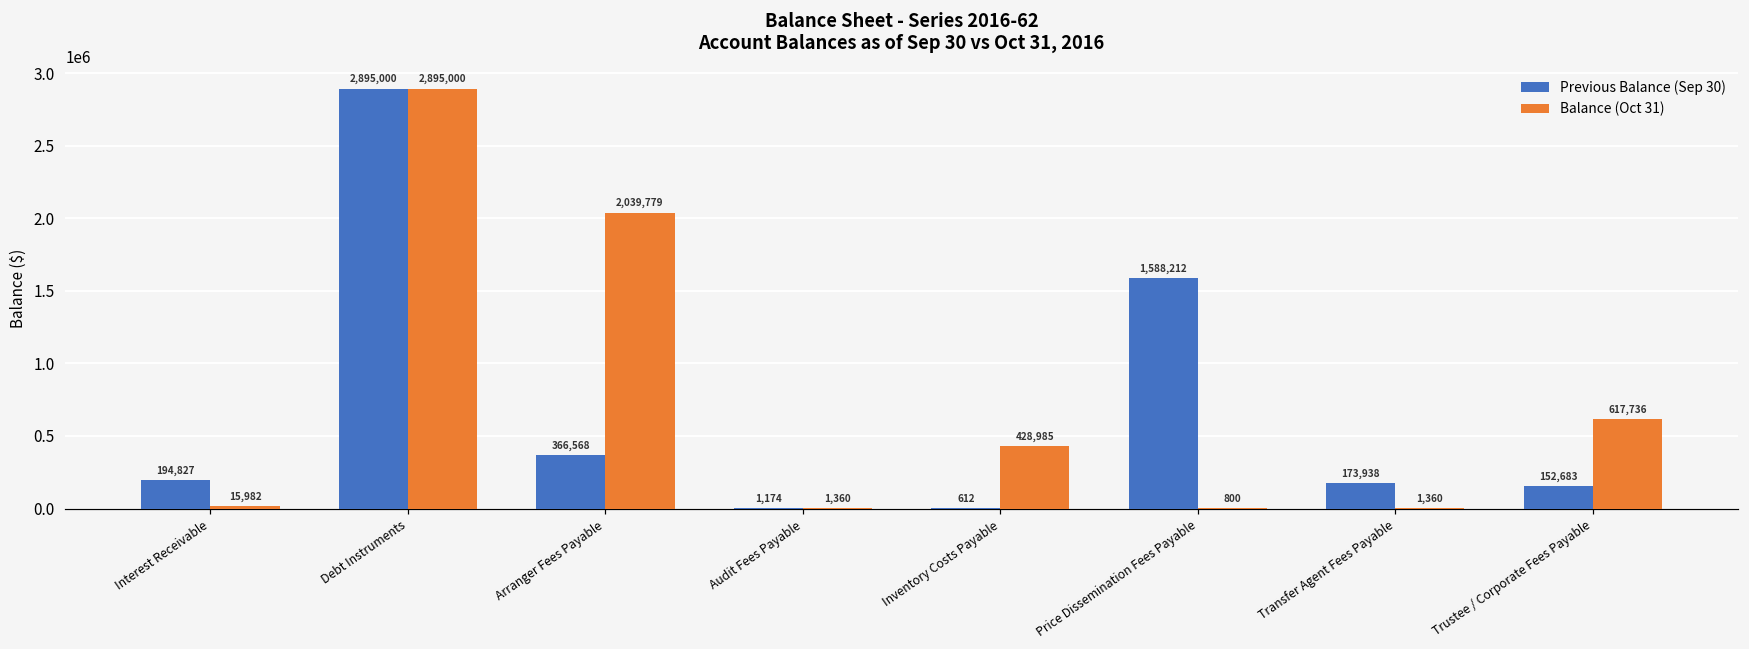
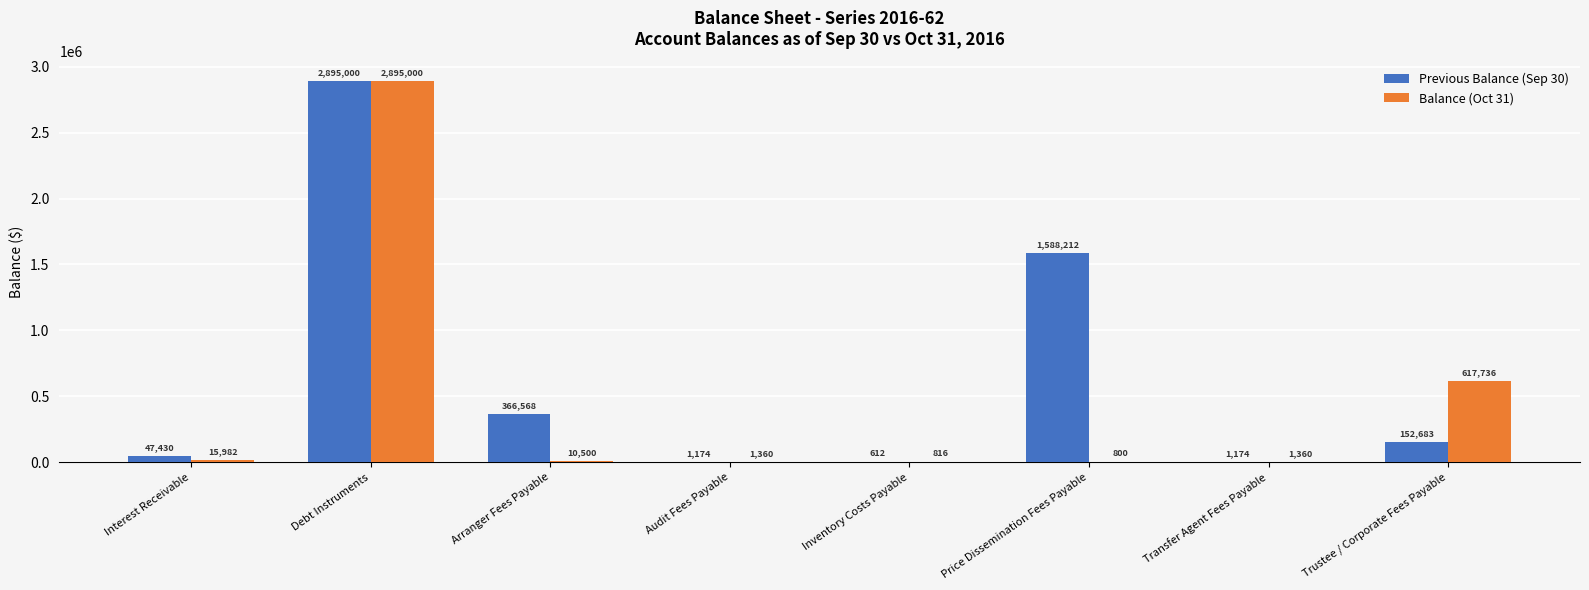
  {
    "Previous Balance (Sep 30)": {
-     "Interest Receivable": "194,827",
+     "Interest Receivable": "47,430",
      "Debt Instruments": "2,895,000",
      "Arranger Fees Payable": "366,568",
      "Audit Fees Payable": "1,174",
      "Inventory Costs Payable": "612",
      "Price Dissemination Fees Payable": "1,588,212",
-     "Transfer Agent Fees Payable": "173,938",
+     "Transfer Agent Fees Payable": "1,174",
      "Trustee / Corporate Fees Payable": "152,683"
    },
    "Balance (Oct 31)": {
      "Interest Receivable": "15,982",
      "Debt Instruments": "2,895,000",
-     "Arranger Fees Payable": "2,039,779",
+     "Arranger Fees Payable": "10,500",
      "Audit Fees Payable": "1,360",
-     "Inventory Costs Payable": "428,985",
+     "Inventory Costs Payable": "816",
      "Price Dissemination Fees Payable": "800",
      "Transfer Agent Fees Payable": "1,360",
      "Trustee / Corporate Fees Payable": "617,736"
    }
  }
